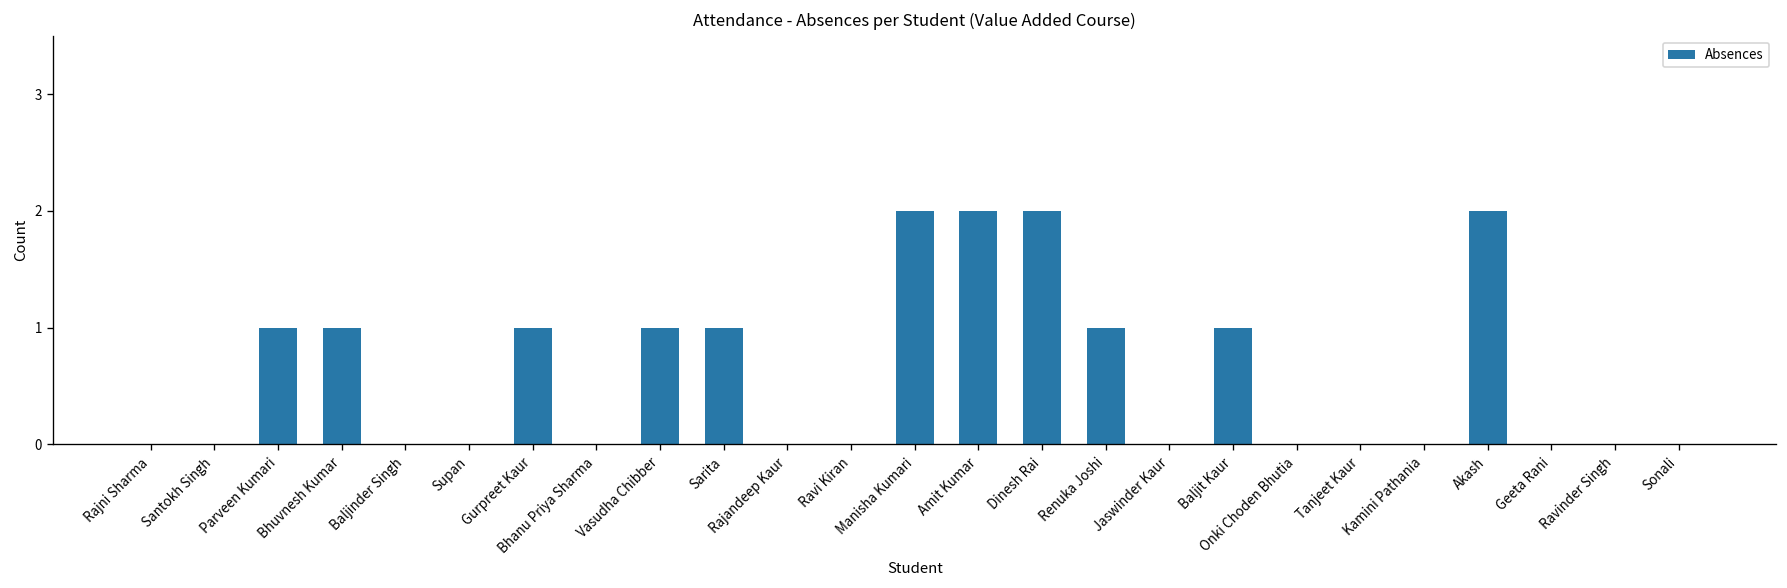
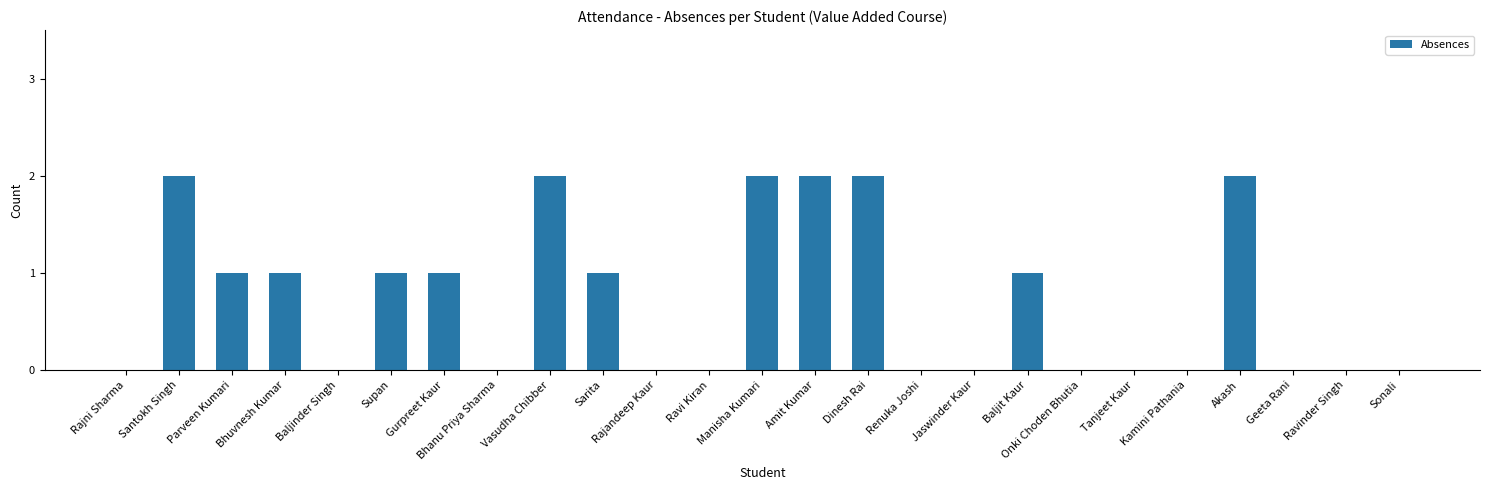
  {
    "Rajni Sharma": 0,
-   "Santokh Singh": 0,
+   "Santokh Singh": 2,
    "Parveen Kumari": 1,
    "Bhuvnesh Kumar": 1,
    "Baljinder Singh": 0,
-   "Supan": 0,
+   "Supan": 1,
    "Gurpreet Kaur": 1,
    "Bhanu Priya Sharma": 0,
-   "Vasudha Chibber": 1,
+   "Vasudha Chibber": 2,
    "Sarita": 1,
    "Rajandeep Kaur": 0,
    "Ravi Kiran": 0,
    "Manisha Kumari": 2,
    "Amit Kumar": 2,
    "Dinesh Rai": 2,
-   "Renuka Joshi": 1,
+   "Renuka Joshi": 0,
    "Jaswinder Kaur": 0,
    "Baljit Kaur": 1,
    "Onki Choden Bhutia": 0,
    "Tanjeet Kaur": 0,
    "Kamini Pathania": 0,
    "Akash": 2,
    "Geeta Rani": 0,
    "Ravinder Singh": 0,
    "Sonali": 0
  }
